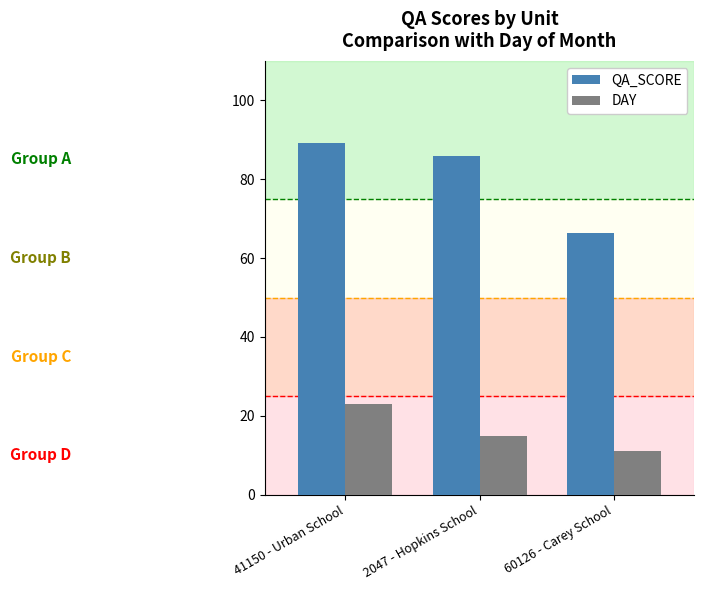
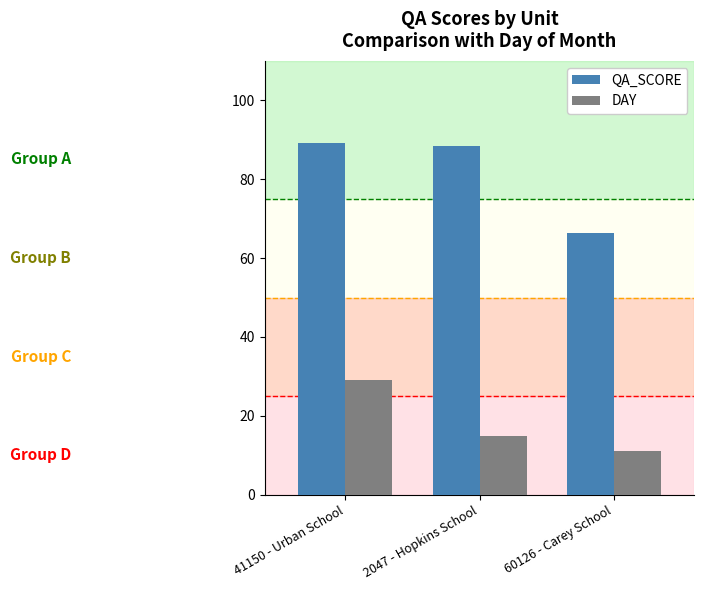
  {
    "QA_SCORE": {
      "41150 - Urban School": 89,
-     "2047 - Hopkins School": 86,
+     "2047 - Hopkins School": 88,
      "60126 - Carey School": 66
    },
    "DAY": {
-     "41150 - Urban School": 23,
+     "41150 - Urban School": 29,
      "2047 - Hopkins School": 15,
      "60126 - Carey School": 11
    }
  }
